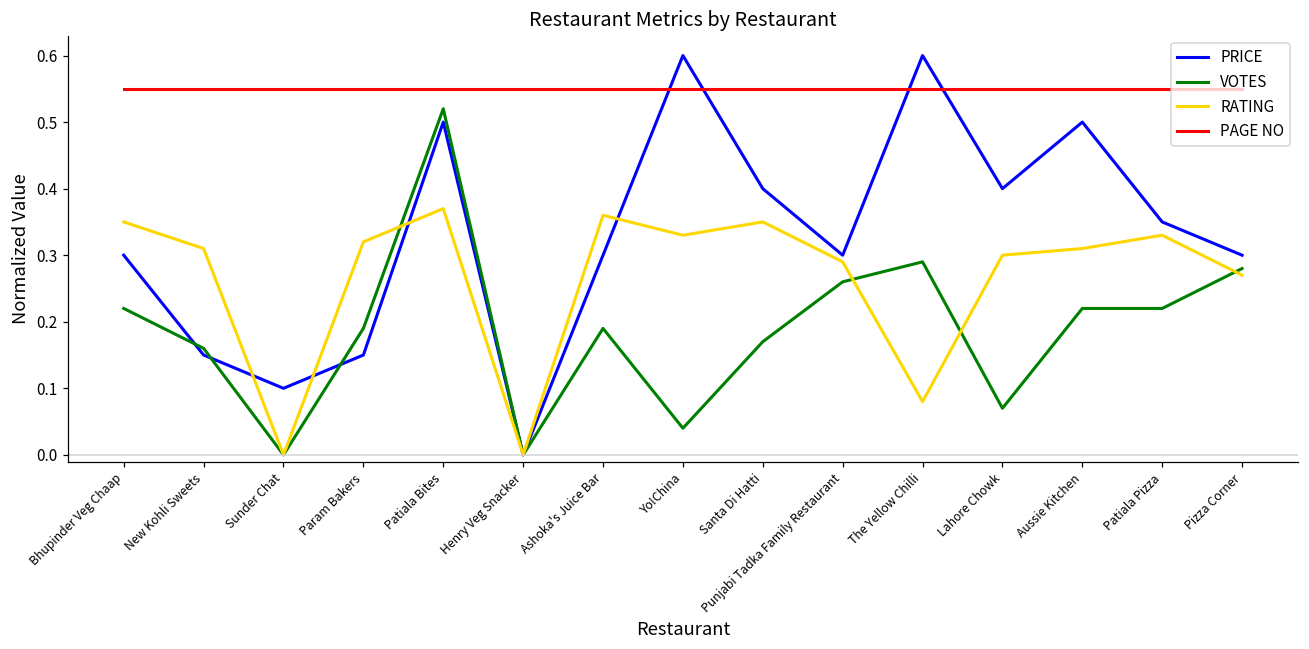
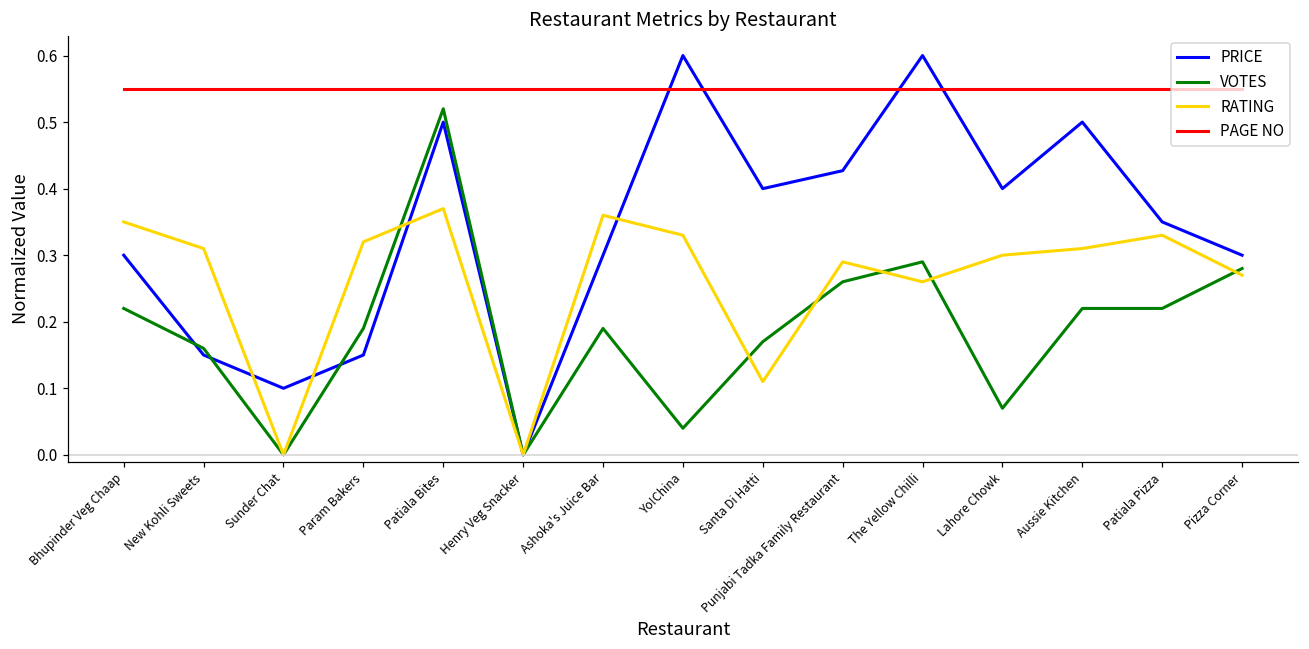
  {
    "PRICE": {
      "Bhupinder Veg Chaap": 0.30,
      "New Kohli Sweets": 0.15,
      "Sunder Chat": 0.10,
      "Param Bakers": 0.15,
      "Patiala Bites": 0.50,
      "Ashoka's Juice Bar": 0.30,
      "Yo!China": 0.60,
      "Santa Di Hatti": 0.40,
-     "Punjabi Tadka Family Restaurant": 0.30,
+     "Punjabi Tadka Family Restaurant": 0.43,
      "The Yellow Chilli": 0.60,
      "Lahore Chowk": 0.40,
      "Aussie Kitchen": 0.50,
      "Patiala Pizza": 0.35,
      "Pizza Corner": 0.30
    },
    "VOTES": {
      "Bhupinder Veg Chaap": 0.22,
      "New Kohli Sweets": 0.16,
      "Param Bakers": 0.19,
      "Patiala Bites": 0.52,
      "Ashoka's Juice Bar": 0.19,
      "Yo!China": 0.04,
      "Santa Di Hatti": 0.17,
      "Punjabi Tadka Family Restaurant": 0.26,
      "The Yellow Chilli": 0.29,
      "Lahore Chowk": 0.07,
      "Aussie Kitchen": 0.22,
      "Patiala Pizza": 0.22,
      "Pizza Corner": 0.28
    },
    "RATING": {
      "Bhupinder Veg Chaap": 0.35,
      "New Kohli Sweets": 0.31,
      "Param Bakers": 0.32,
      "Patiala Bites": 0.37,
      "Ashoka's Juice Bar": 0.36,
      "Yo!China": 0.33,
-     "Santa Di Hatti": 0.35,
+     "Santa Di Hatti": 0.11,
      "Punjabi Tadka Family Restaurant": 0.29,
-     "The Yellow Chilli": 0.08,
+     "The Yellow Chilli": 0.26,
      "Lahore Chowk": 0.30,
      "Aussie Kitchen": 0.31,
      "Patiala Pizza": 0.33,
      "Pizza Corner": 0.27
    },
    "PAGE NO": {
      "Bhupinder Veg Chaap": 0.55,
      "New Kohli Sweets": 0.55,
      "Sunder Chat": 0.55,
      "Param Bakers": 0.55,
      "Patiala Bites": 0.55,
      "Henry Veg Snacker": 0.55,
      "Ashoka's Juice Bar": 0.55,
      "Yo!China": 0.55,
      "Santa Di Hatti": 0.55,
      "Punjabi Tadka Family Restaurant": 0.55,
      "The Yellow Chilli": 0.55,
      "Lahore Chowk": 0.55,
      "Aussie Kitchen": 0.55,
      "Patiala Pizza": 0.55
    }
  }
